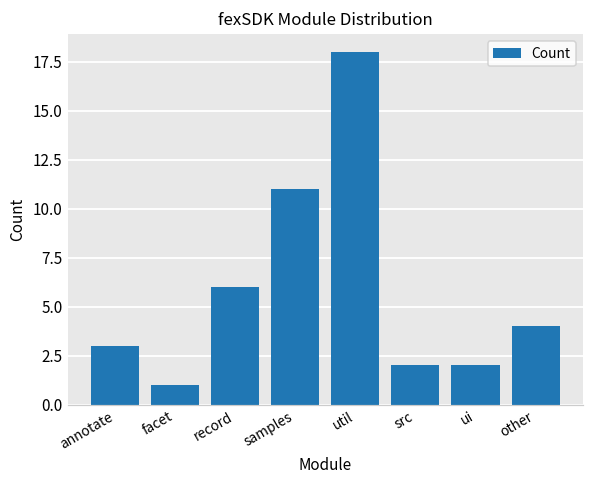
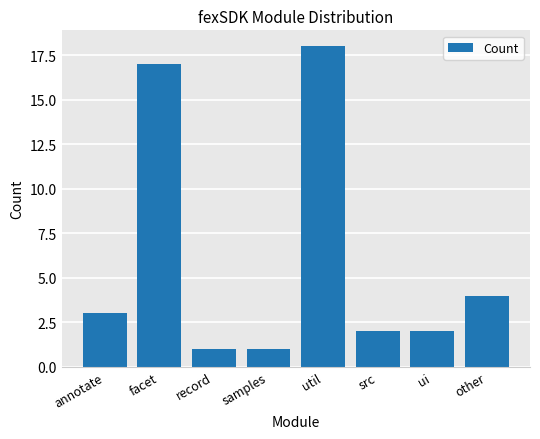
  {
    "annotate": 3,
-   "facet": 1,
-   "record": 6,
-   "samples": 11,
+   "facet": 17,
+   "record": 1,
+   "samples": 1,
    "util": 18,
    "src": 2,
    "ui": 2,
    "other": 4
  }
